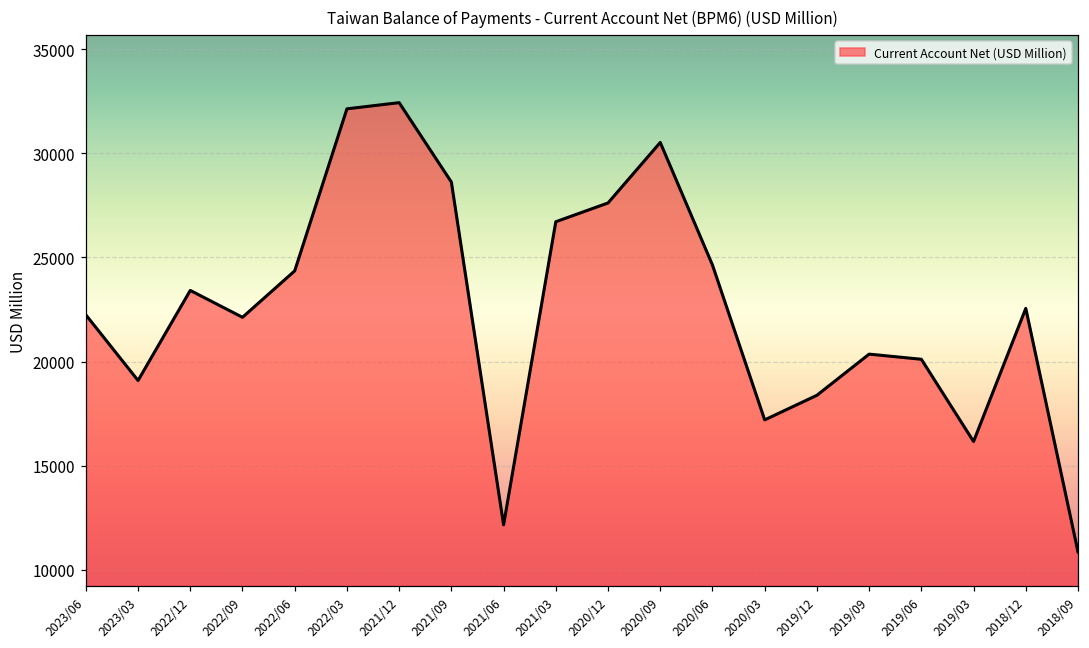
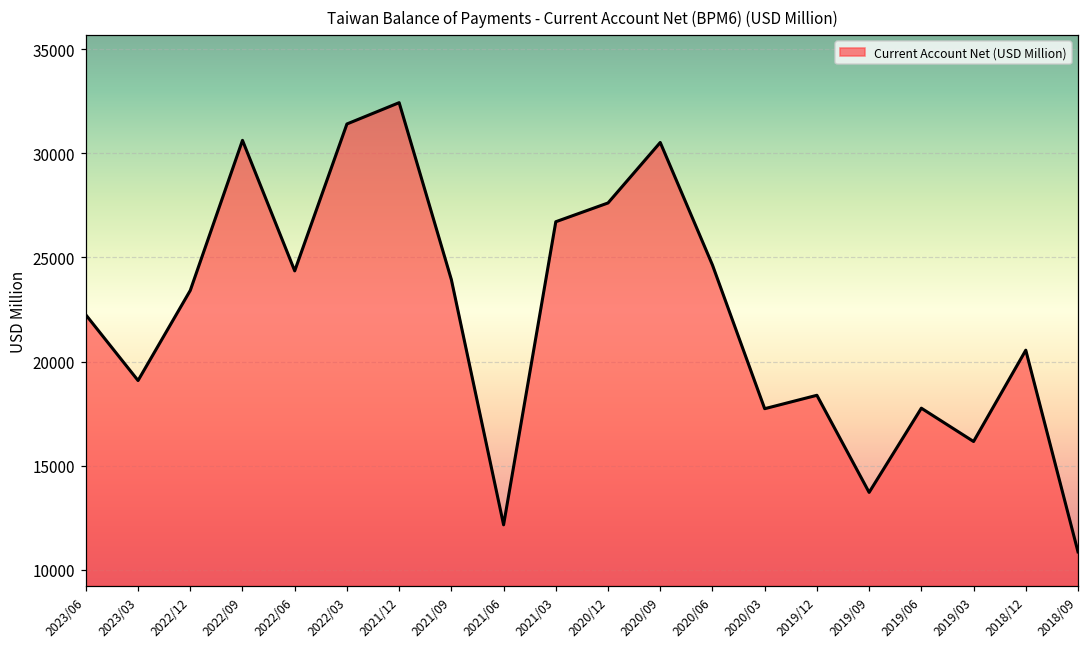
  {
    "2023/06": 22200,
    "2023/03": 19100,
    "2022/12": 23400,
-   "2022/09": 22100,
+   "2022/09": 30600,
    "2022/06": 24400,
-   "2022/03": 32100,
+   "2022/03": 31400,
    "2021/12": 32400,
-   "2021/09": 28600,
+   "2021/09": 23900,
    "2021/06": 12200,
    "2021/03": 26700,
    "2020/12": 27600,
    "2020/09": 30500,
    "2020/06": 24600,
-   "2020/03": 17200,
+   "2020/03": 17700,
    "2019/12": 18400,
-   "2019/09": 20400,
-   "2019/06": 20100,
+   "2019/09": 13700,
+   "2019/06": 17800,
    "2019/03": 16200,
-   "2018/12": 22600,
+   "2018/12": 20500,
    "2018/09": 10900
  }
